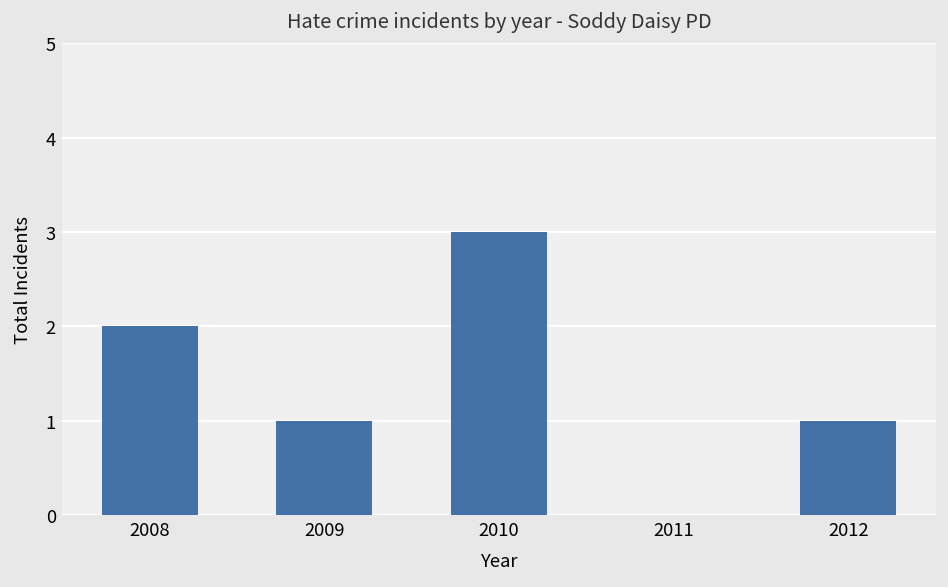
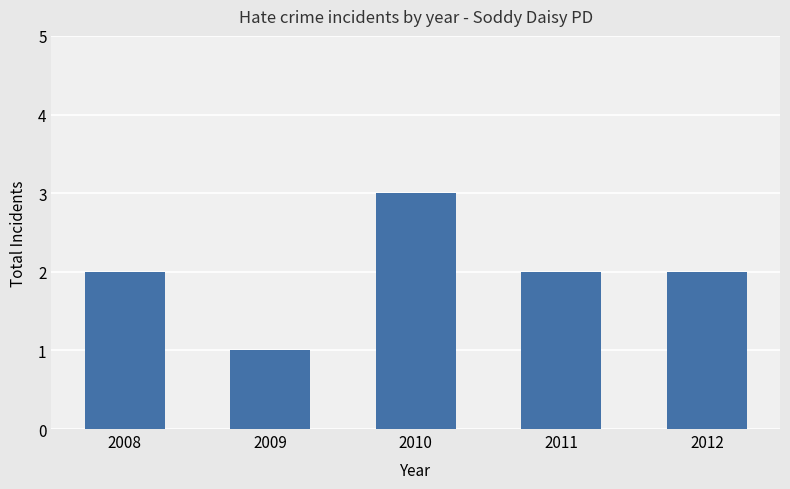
  {
    "2008": 2,
    "2009": 1,
    "2010": 3,
-   "2011": 0,
-   "2012": 1
+   "2011": 2,
+   "2012": 2
  }
